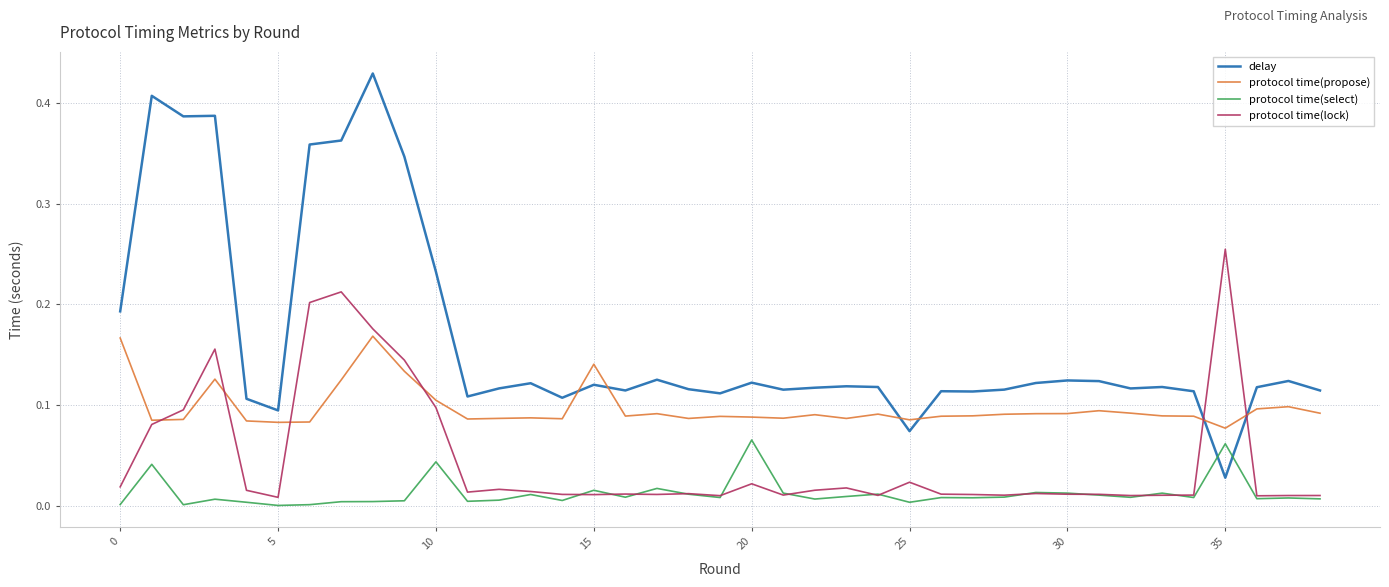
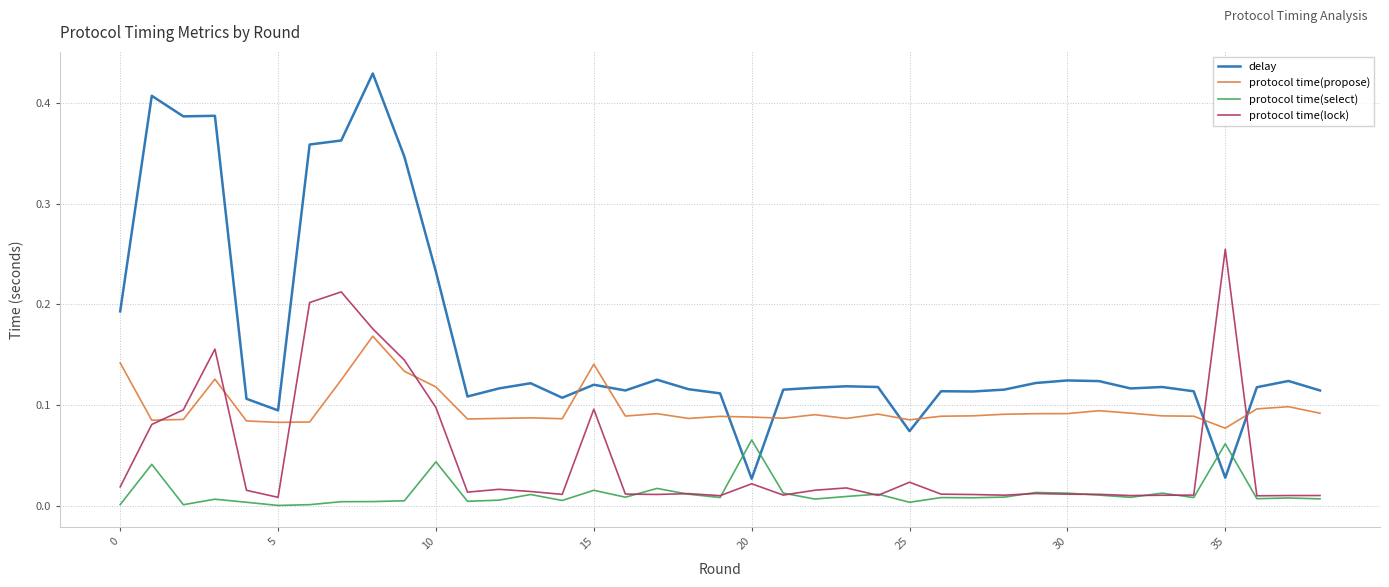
  {
    "delay": {
      "0": 0.193,
      "5": 0.095,
      "10": 0.232,
      "15": 0.120,
-     "20": 0.122,
+     "20": 0.027,
      "25": 0.074,
      "30": 0.124,
      "35": 0.028
    },
    "protocol time(propose)": {
-     "0": 0.167,
+     "0": 0.142,
      "5": 0.083,
-     "10": 0.105,
+     "10": 0.118,
      "15": 0.141,
      "20": 0.088,
      "25": 0.085,
      "30": 0.091,
      "35": 0.077
    },
    "protocol time(select)": {
      "0": 0.001,
      "5": 0.000,
      "10": 0.044,
      "15": 0.015,
      "20": 0.065,
      "25": 0.003,
      "35": 0.061
    },
    "protocol time(lock)": {
      "0": 0.019,
      "5": 0.008,
      "10": 0.097,
-     "15": 0.011,
+     "15": 0.096,
      "20": 0.022,
      "25": 0.023,
      "35": 0.255
    }
  }
